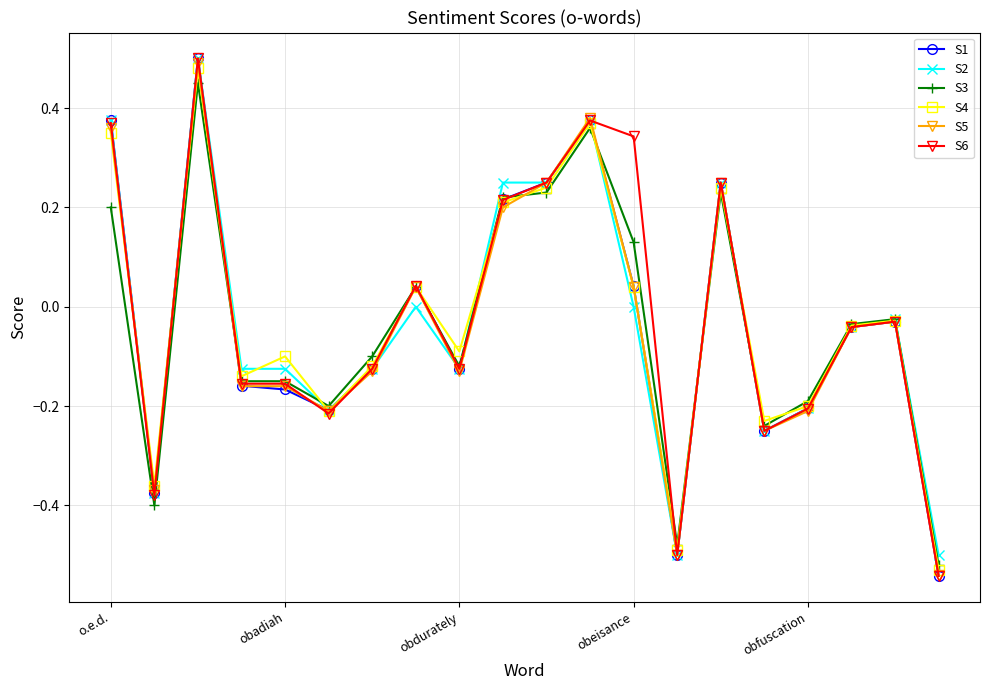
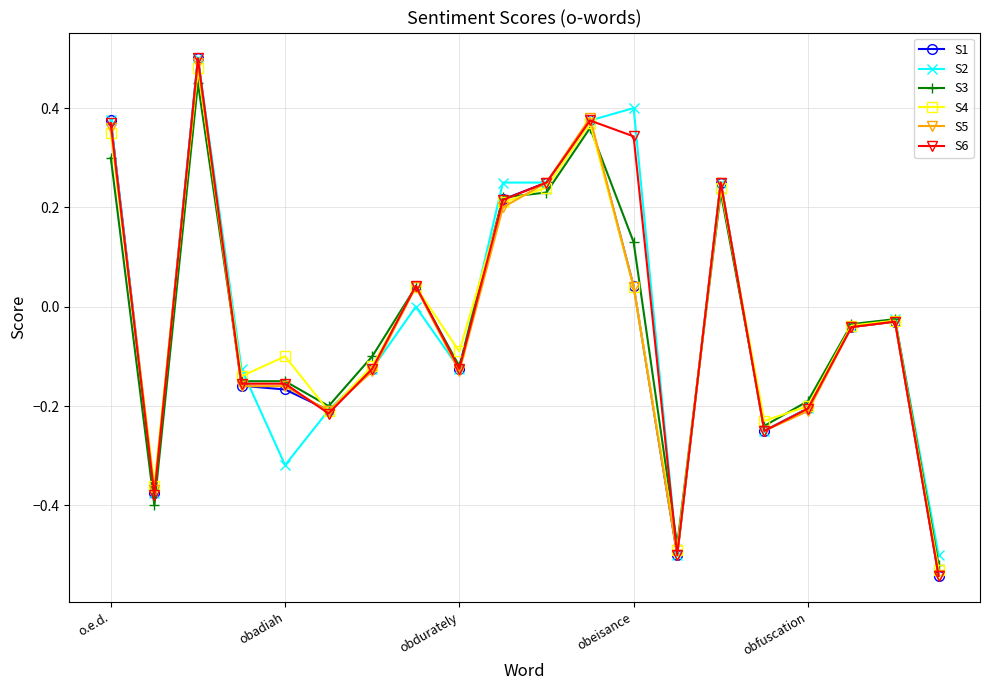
  {
    "S1": {
      "obadiah": -0.17
    },
    "S2": {
-     "obadiah": -0.13,
-     "obeisance": 0.0
+     "obadiah": -0.32,
+     "obeisance": 0.4
    },
    "S3": {
-     "o.e.d.": 0.2,
+     "o.e.d.": 0.3,
      "obeisance": 0.13,
      "obfuscation": -0.19
    },
    "S4": {
      "o.e.d.": 0.35,
      "obadiah": -0.10,
      "obdurately": -0.09
    },
    "S5": {
      "o.e.d.": 0.36
    },
    "S6": {
      "obeisance": 0.34
    }
  }
